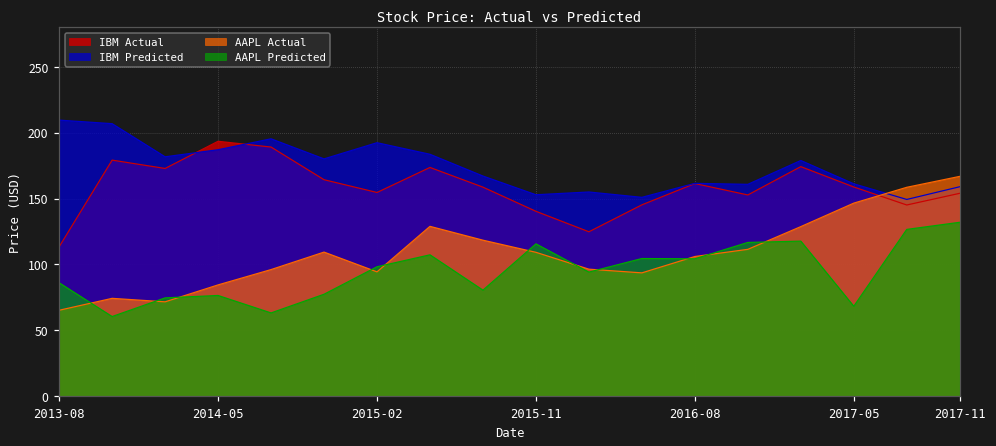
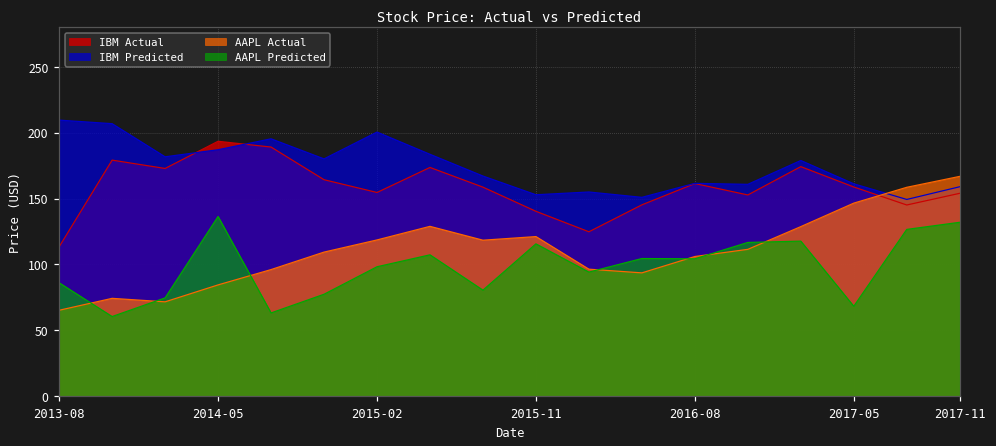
  {
    "IBM Actual": {
      "2013-08": 113,
      "2014-05": 194,
      "2015-02": 155,
      "2015-11": 140,
      "2017-05": 159,
      "2017-11": 154
    },
    "IBM Predicted": {
      "2013-08": 210,
      "2014-05": 187,
-     "2015-02": 192,
+     "2015-02": 201,
      "2015-11": 153,
      "2017-05": 161,
      "2017-11": 159
    },
    "AAPL Actual": {
      "2013-08": 65,
      "2014-05": 85,
-     "2015-02": 94,
-     "2015-11": 109,
+     "2015-02": 119,
+     "2015-11": 121,
      "2017-05": 147,
      "2017-11": 167
    },
    "AAPL Predicted": {
      "2013-08": 86,
-     "2014-05": 76,
+     "2014-05": 136,
      "2015-02": 98,
      "2015-11": 116,
      "2017-05": 68,
      "2017-11": 132
    }
  }
